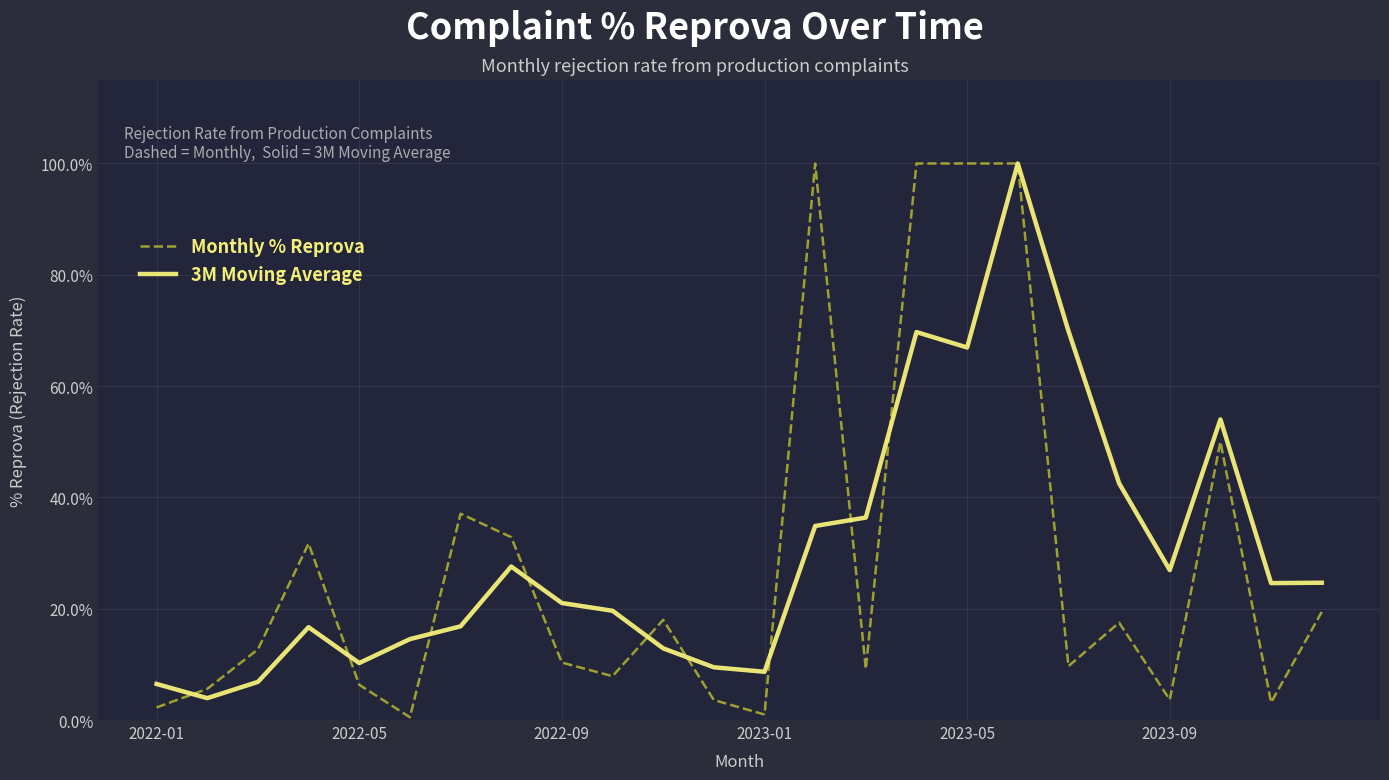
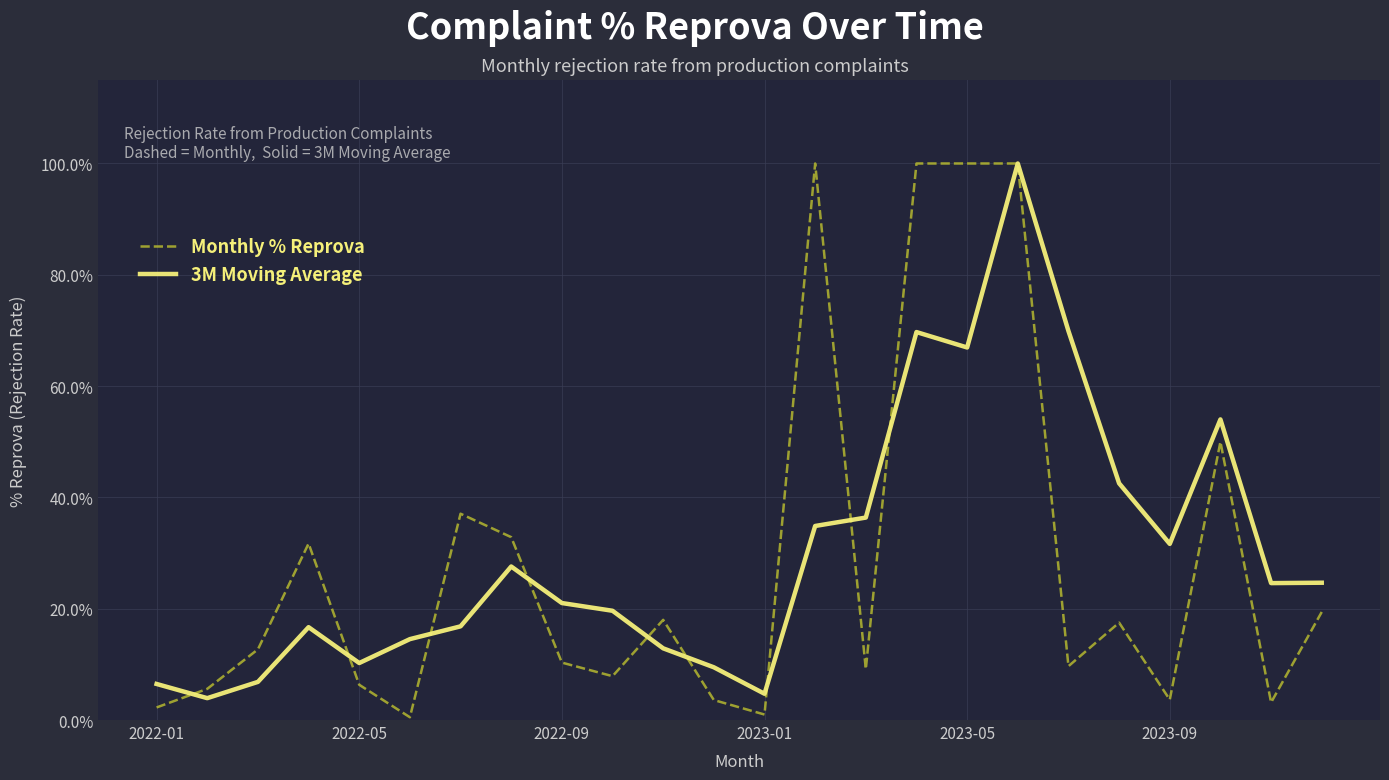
  {
    "Monthly % Reprova": {
      "2022-01": "2%",
      "2022-05": "6%",
      "2022-09": "10%",
      "2023-01": "1%",
      "2023-05": "100%",
      "2023-09": "4%"
    },
    "3M Moving Average": {
      "2022-01": "6%",
      "2022-05": "10%",
      "2022-09": "21%",
-     "2023-01": "9%",
+     "2023-01": "5%",
      "2023-05": "67%",
-     "2023-09": "27%"
+     "2023-09": "32%"
    }
  }
